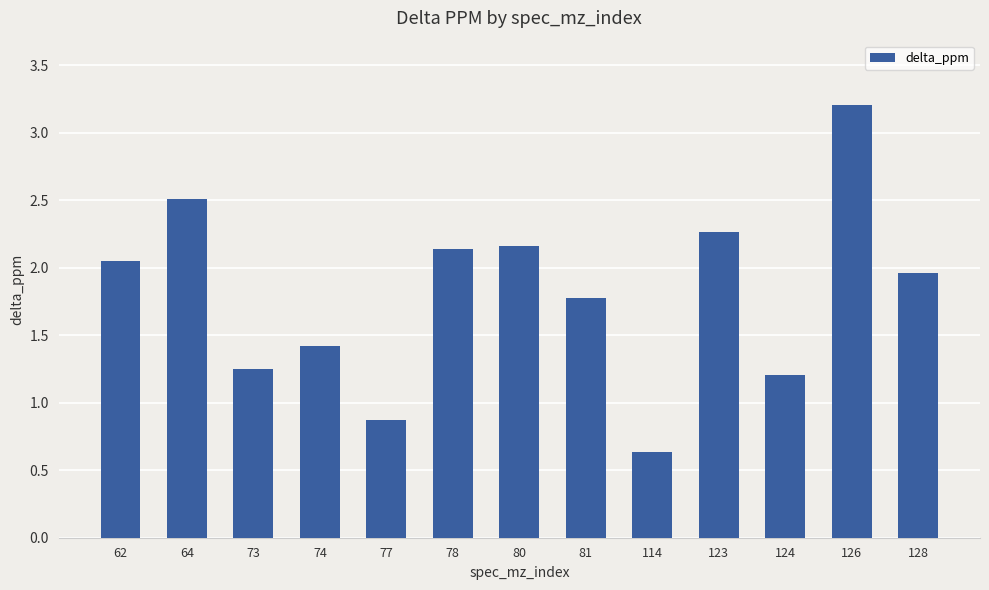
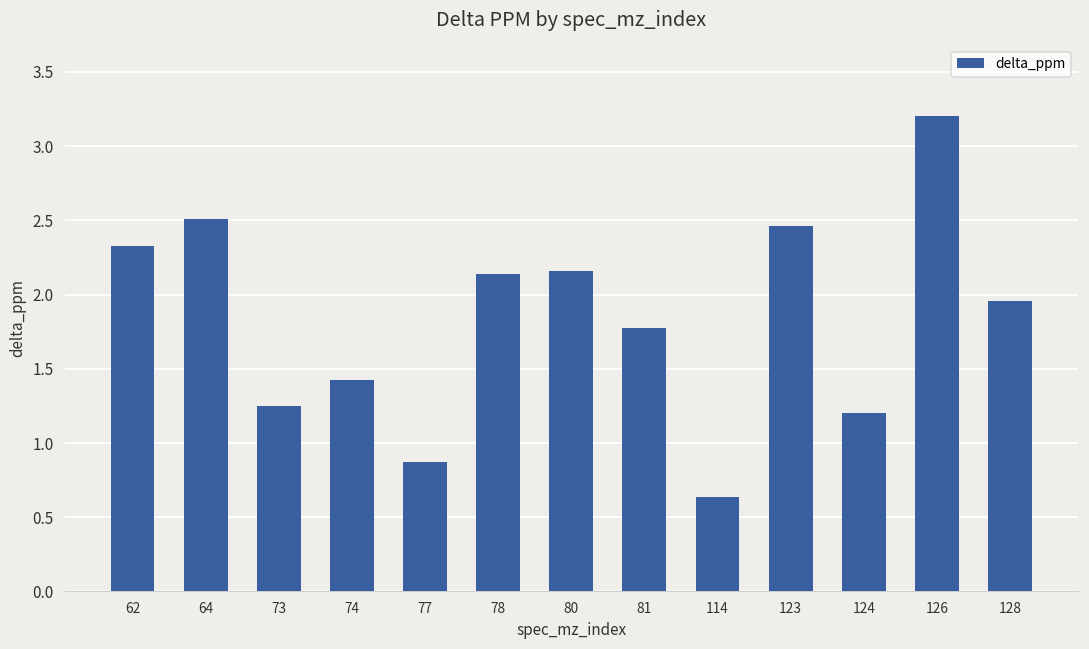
  {
-   "62": 2.05,
+   "62": 2.32,
    "64": 2.51,
    "73": 1.25,
    "74": 1.42,
    "77": 0.87,
    "78": 2.14,
    "80": 2.16,
    "81": 1.77,
    "114": 0.64,
-   "123": 2.26,
+   "123": 2.46,
    "124": 1.20,
    "126": 3.20,
    "128": 1.96
  }
